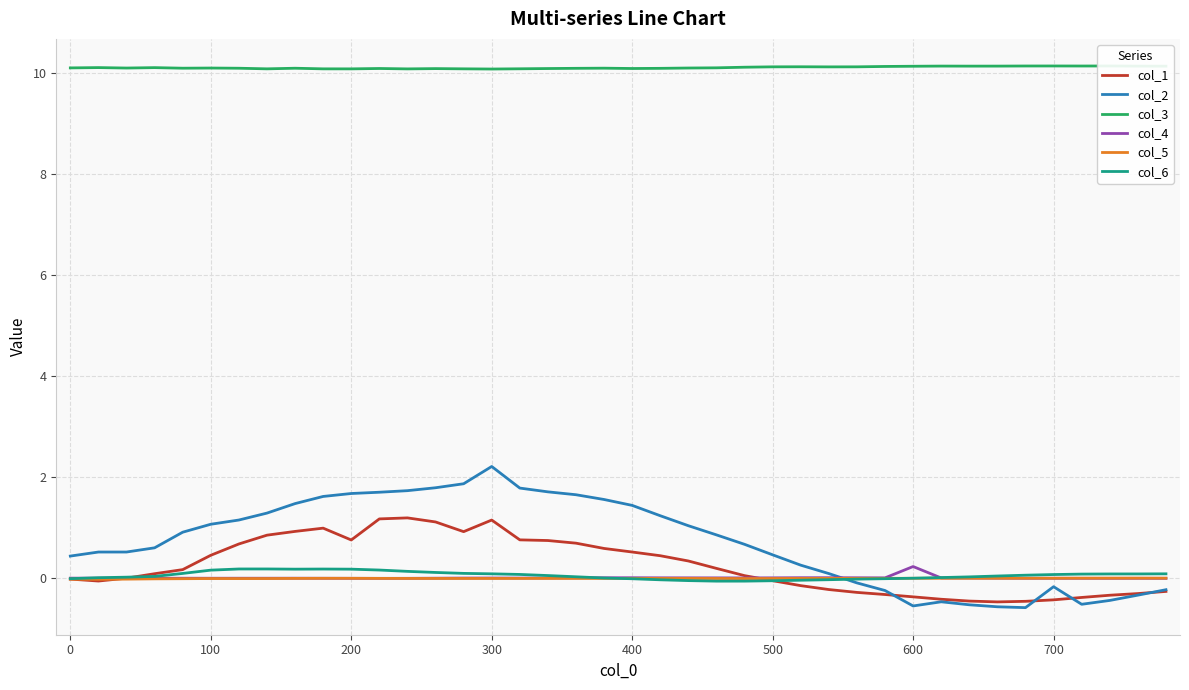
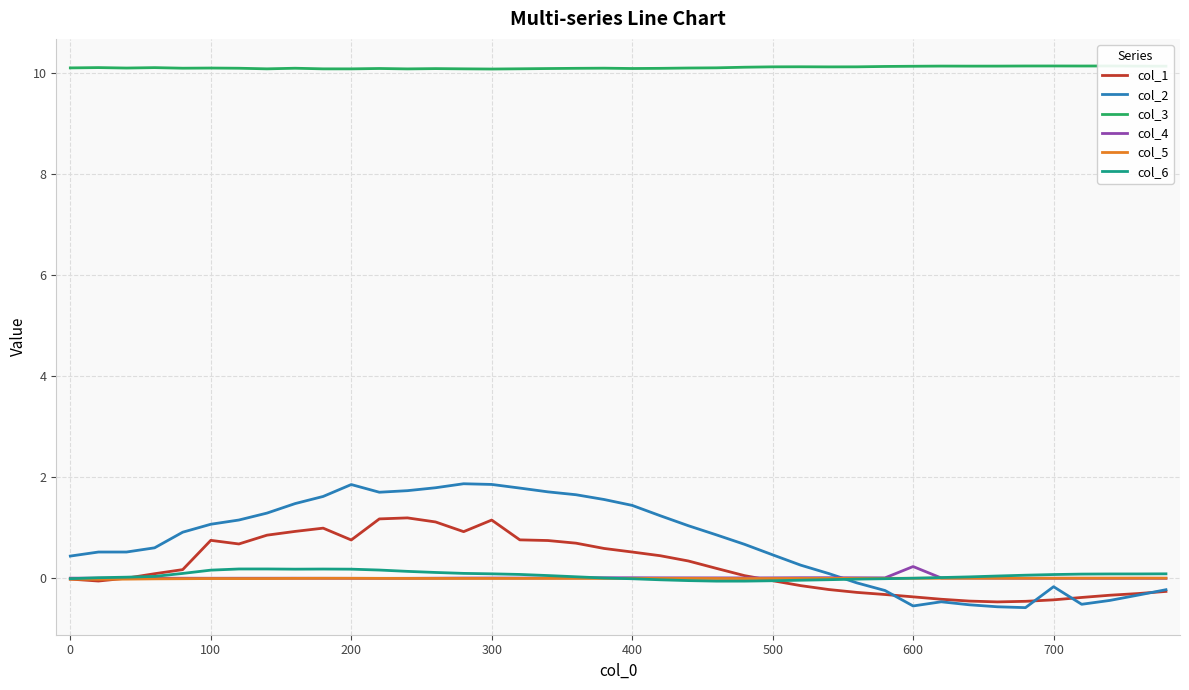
  {
    "col_1": {
-     "100": 0.5,
+     "100": 0.8,
      "200": 0.8,
      "300": 1.2,
      "400": 0.5,
      "600": -0.4,
      "700": -0.4
    },
    "col_2": {
      "0": 0.4,
      "100": 1.1,
-     "200": 1.7,
-     "300": 2.2,
+     "200": 1.9,
+     "300": 1.9,
      "400": 1.4,
      "500": 0.5,
      "600": -0.5,
      "700": -0.2
    },
    "col_4": {
      "600": 0.2
    }
  }
